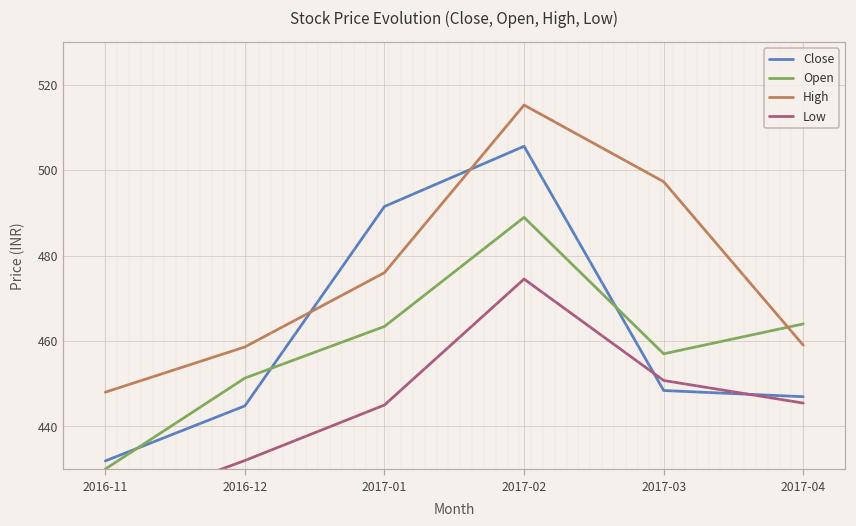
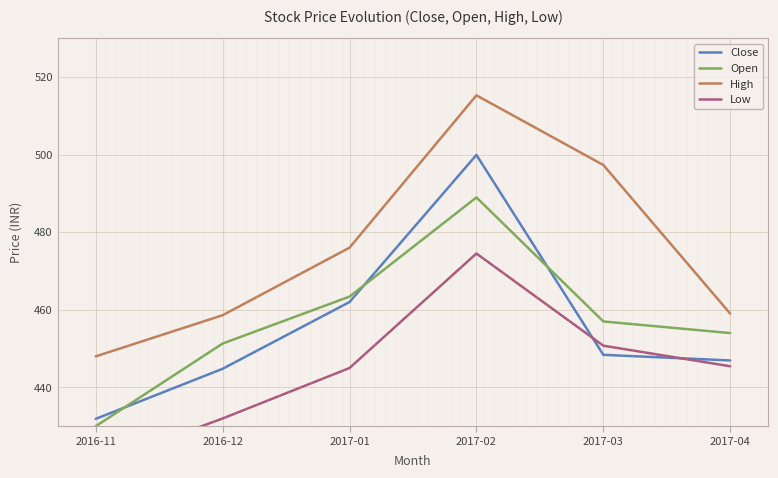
  {
    "Close": {
      "2016-11": 432,
      "2016-12": 445,
-     "2017-01": 492,
-     "2017-02": 506,
+     "2017-01": 462,
+     "2017-02": 500,
      "2017-03": 448,
      "2017-04": 447
    },
    "Open": {
      "2016-11": 430,
      "2016-12": 451,
      "2017-01": 463,
      "2017-02": 489,
      "2017-03": 457,
-     "2017-04": 464
+     "2017-04": 454
    }
  }
